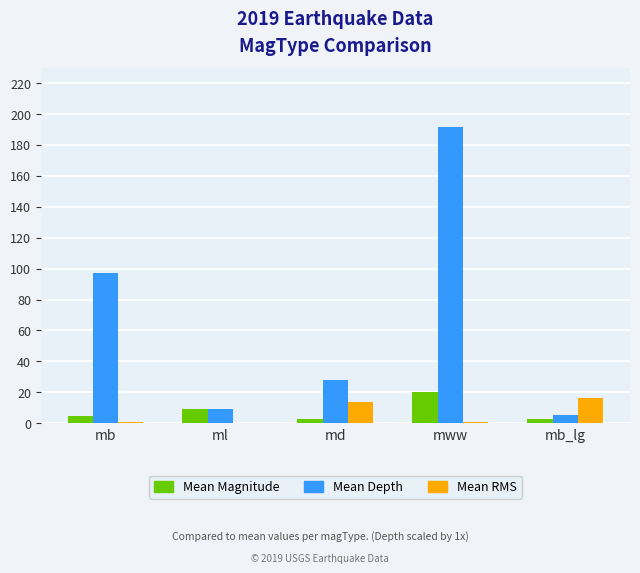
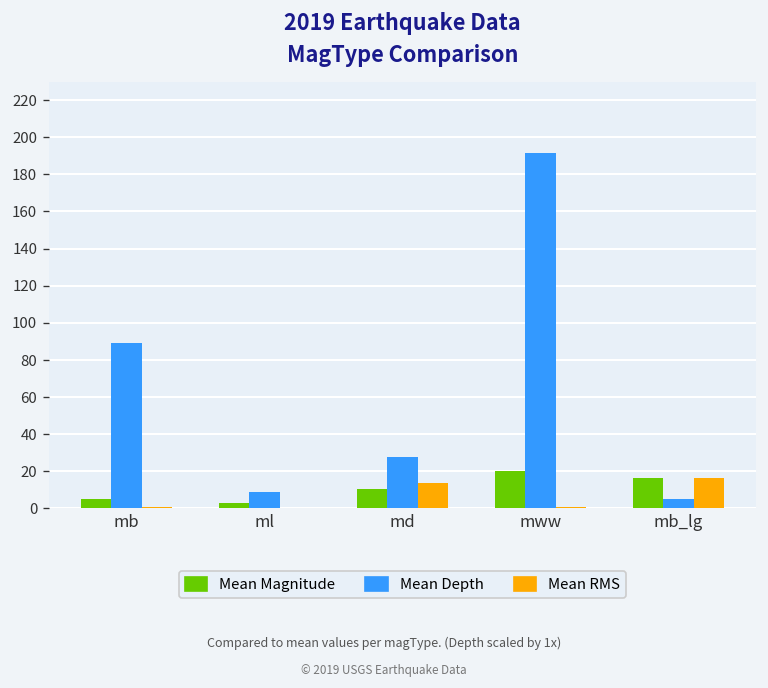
  {
    "Mean Magnitude": {
      "mb": 5,
-     "ml": 9,
-     "md": 3,
+     "ml": 3,
+     "md": 10,
      "mww": 20,
-     "mb_lg": 3
+     "mb_lg": 16
    },
    "Mean Depth": {
-     "mb": 97,
+     "mb": 89,
      "ml": 9,
      "md": 28,
      "mww": 191,
      "mb_lg": 5
    },
    "Mean RMS": {
      "md": 14,
      "mb_lg": 16
    }
  }
